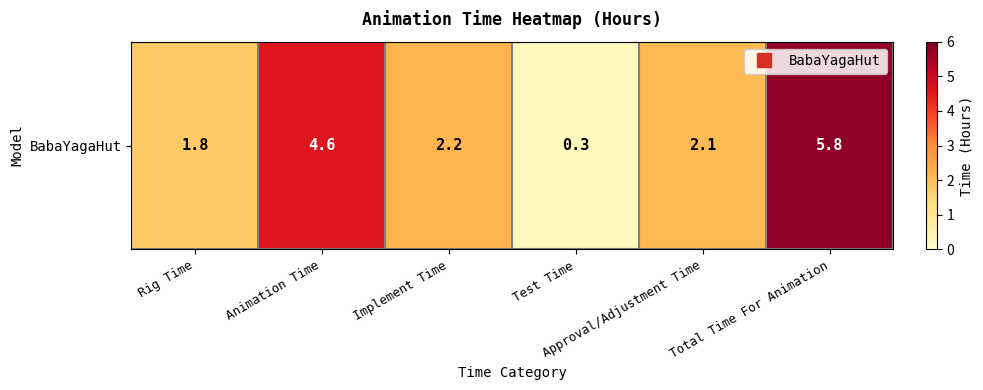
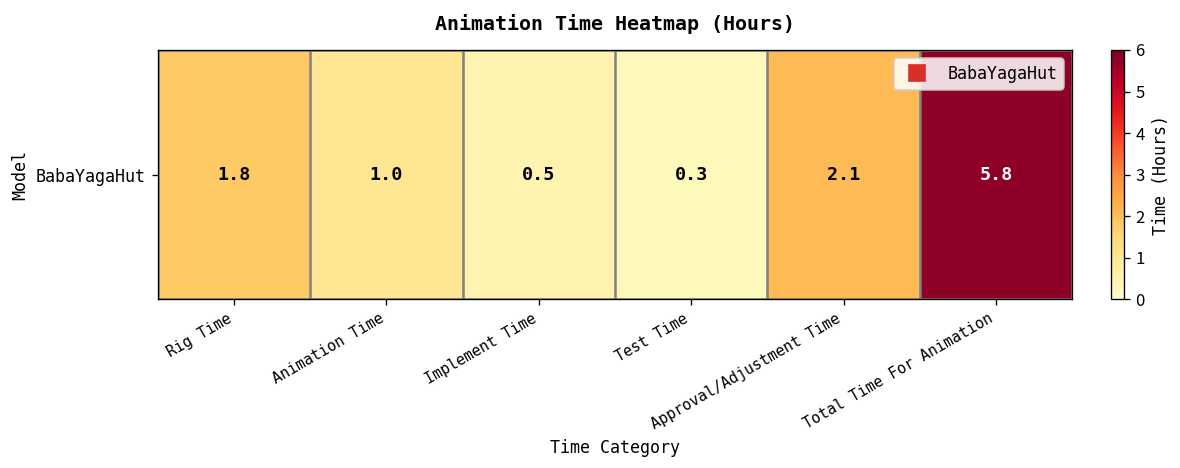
  {
    "BabaYagaHut": {
      "Rig Time": 1.8,
-     "Animation Time": 4.6,
-     "Implement Time": 2.2,
+     "Animation Time": 1.0,
+     "Implement Time": 0.5,
      "Test Time": 0.3,
      "Approval/Adjustment Time": 2.1,
      "Total Time For Animation": 5.8
    }
  }
